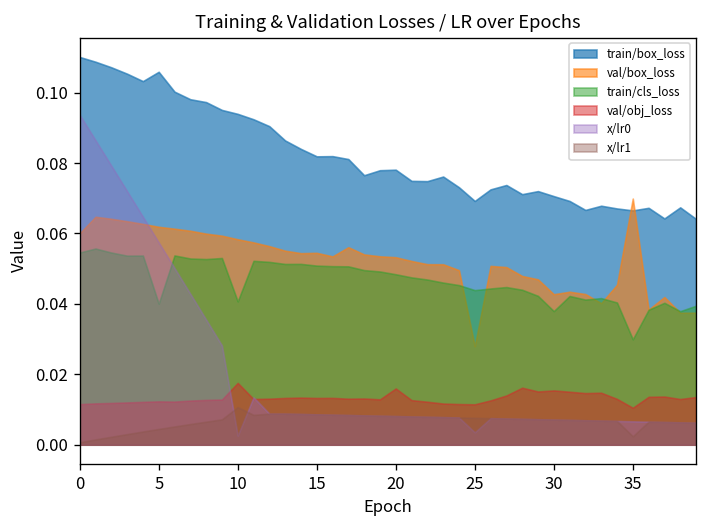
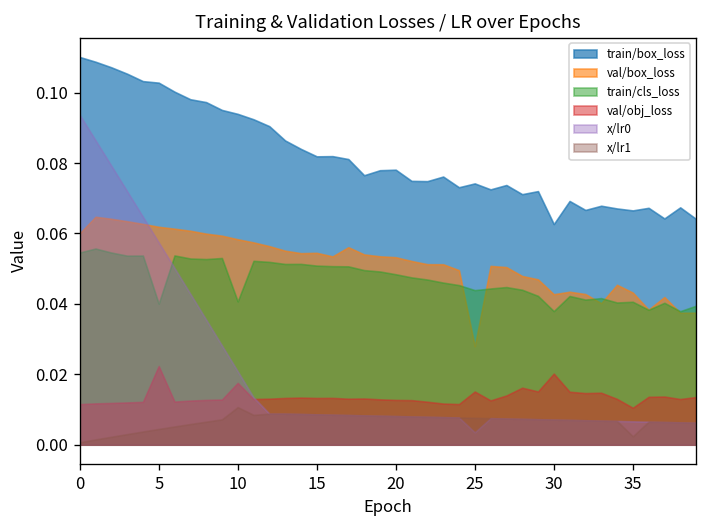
  {
    "train/box_loss": {
      "0": 0.110,
-     "5": 0.106,
+     "5": 0.103,
      "10": 0.094,
      "15": 0.082,
      "20": 0.078,
-     "25": 0.069,
-     "30": 0.071,
+     "25": 0.074,
+     "30": 0.063,
      "35": 0.067
    },
    "val/box_loss": {
      "0": 0.060,
      "5": 0.062,
      "10": 0.058,
      "15": 0.054,
      "20": 0.053,
      "25": 0.028,
      "30": 0.043,
-     "35": 0.070
+     "35": 0.043
    },
    "train/cls_loss": {
      "0": 0.055,
      "5": 0.040,
      "10": 0.041,
      "15": 0.051,
      "20": 0.048,
      "25": 0.044,
      "30": 0.038,
-     "35": 0.030
+     "35": 0.041
    },
    "val/obj_loss": {
      "0": 0.012,
-     "5": 0.012,
+     "5": 0.022,
      "10": 0.018,
      "15": 0.013,
-     "20": 0.016,
-     "25": 0.011,
-     "30": 0.015,
+     "20": 0.013,
+     "25": 0.015,
+     "30": 0.020,
      "35": 0.010
    },
    "x/lr0": {
      "0": 0.094,
      "5": 0.057,
-     "10": 0.003,
+     "10": 0.021,
      "25": 0.004,
      "35": 0.007
    },
    "x/lr1": {
      "5": 0.004,
      "10": 0.011,
      "25": 0.008,
      "35": 0.002
    }
  }
